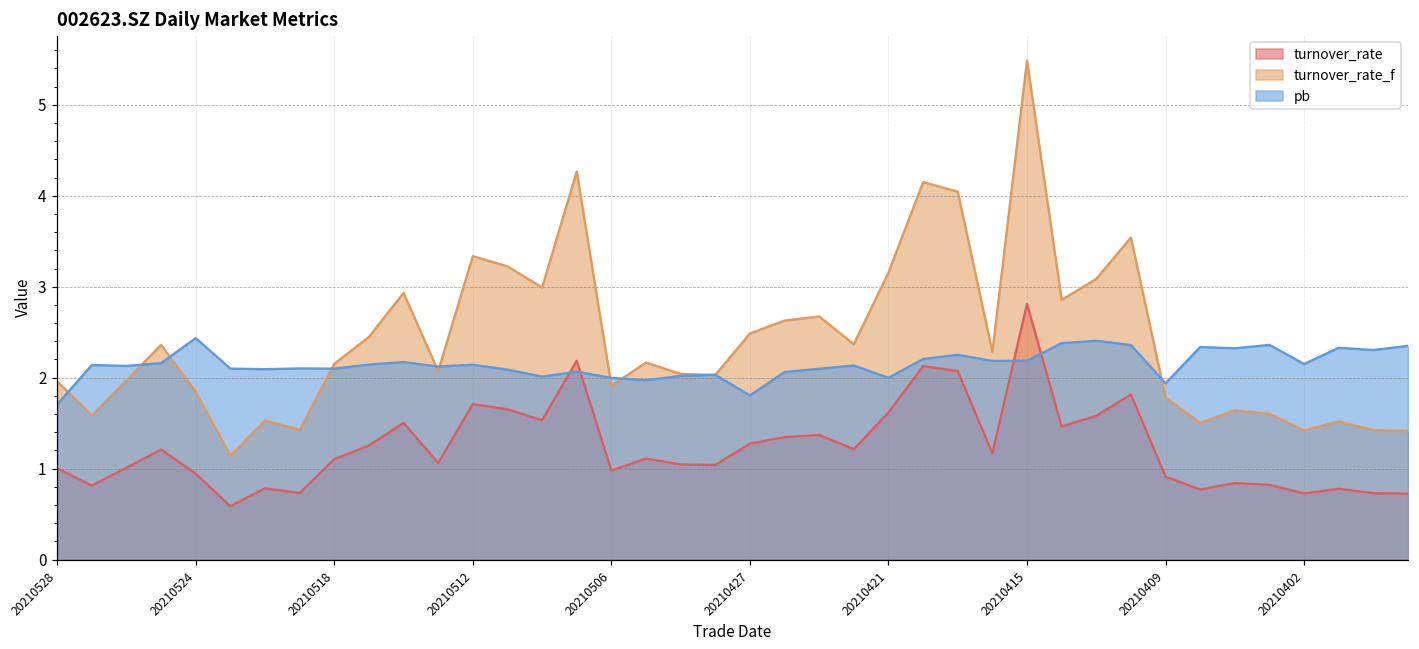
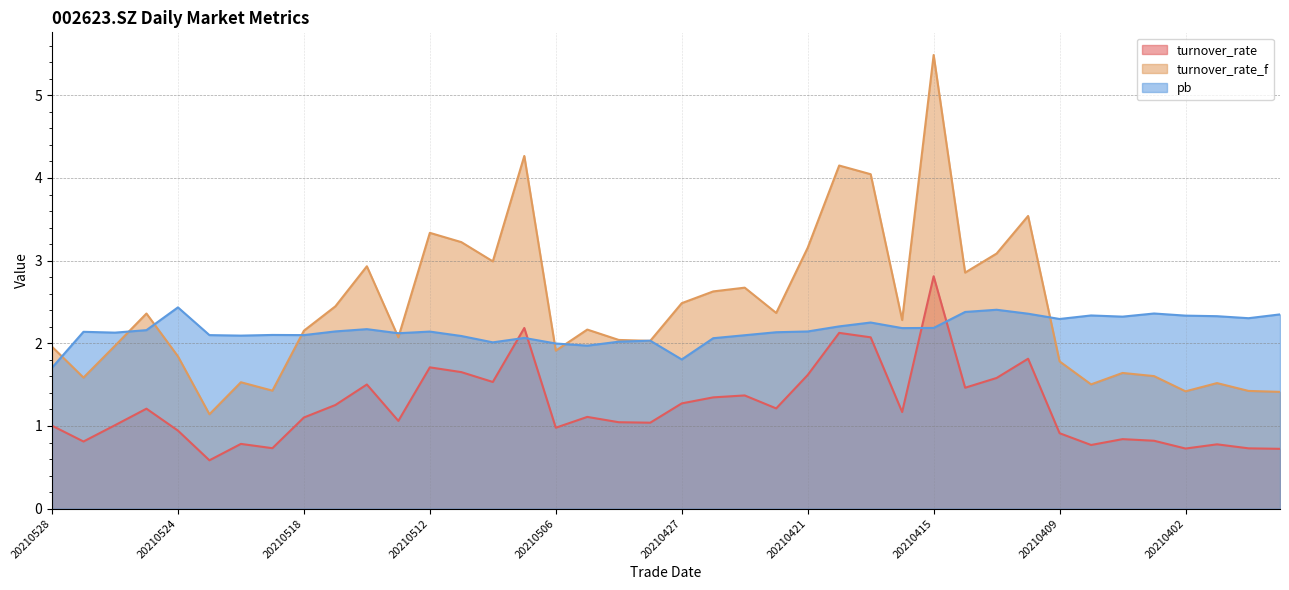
  {
    "pb": {
      "20210528": 1.7,
      "20210524": 2.4,
      "20210518": 2.1,
      "20210512": 2.1,
      "20210506": 2.0,
      "20210427": 1.8,
-     "20210421": 2.0,
+     "20210421": 2.1,
      "20210415": 2.2,
-     "20210409": 1.9,
-     "20210402": 2.2
+     "20210409": 2.3,
+     "20210402": 2.3
    }
  }
